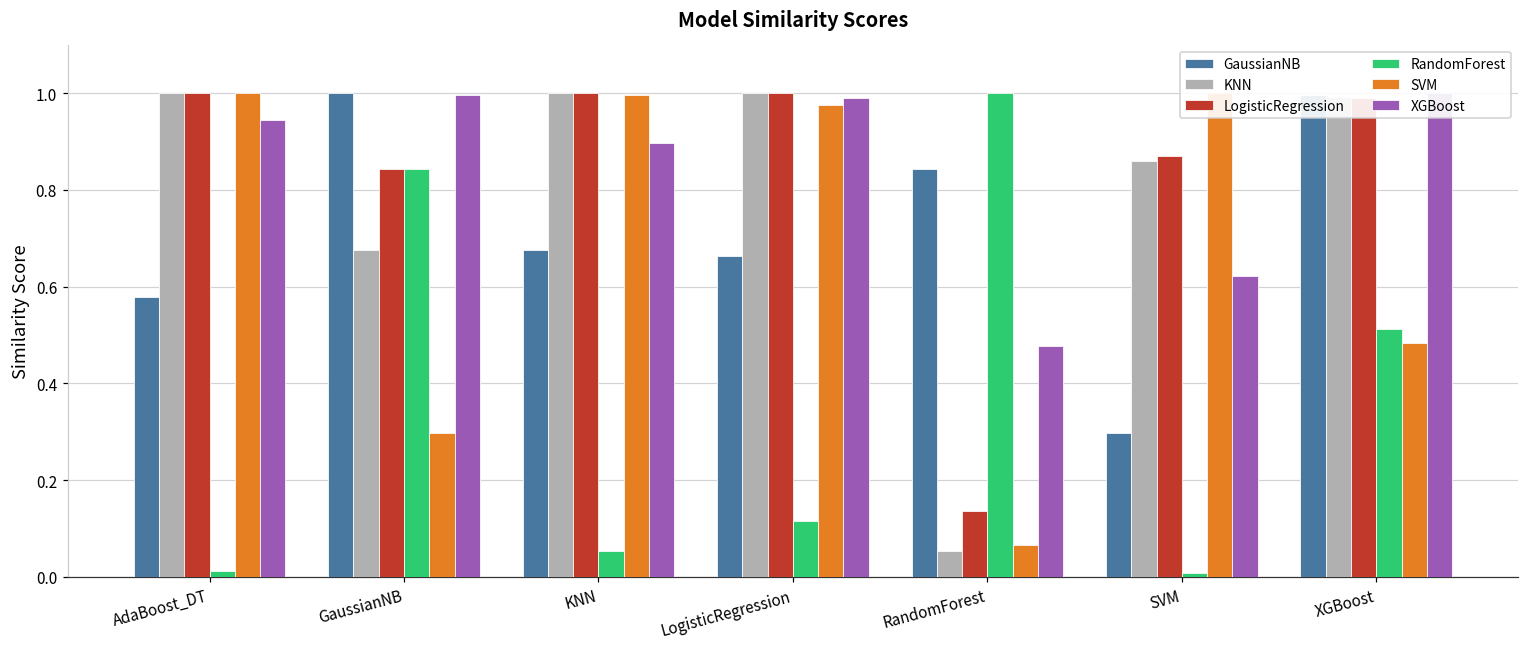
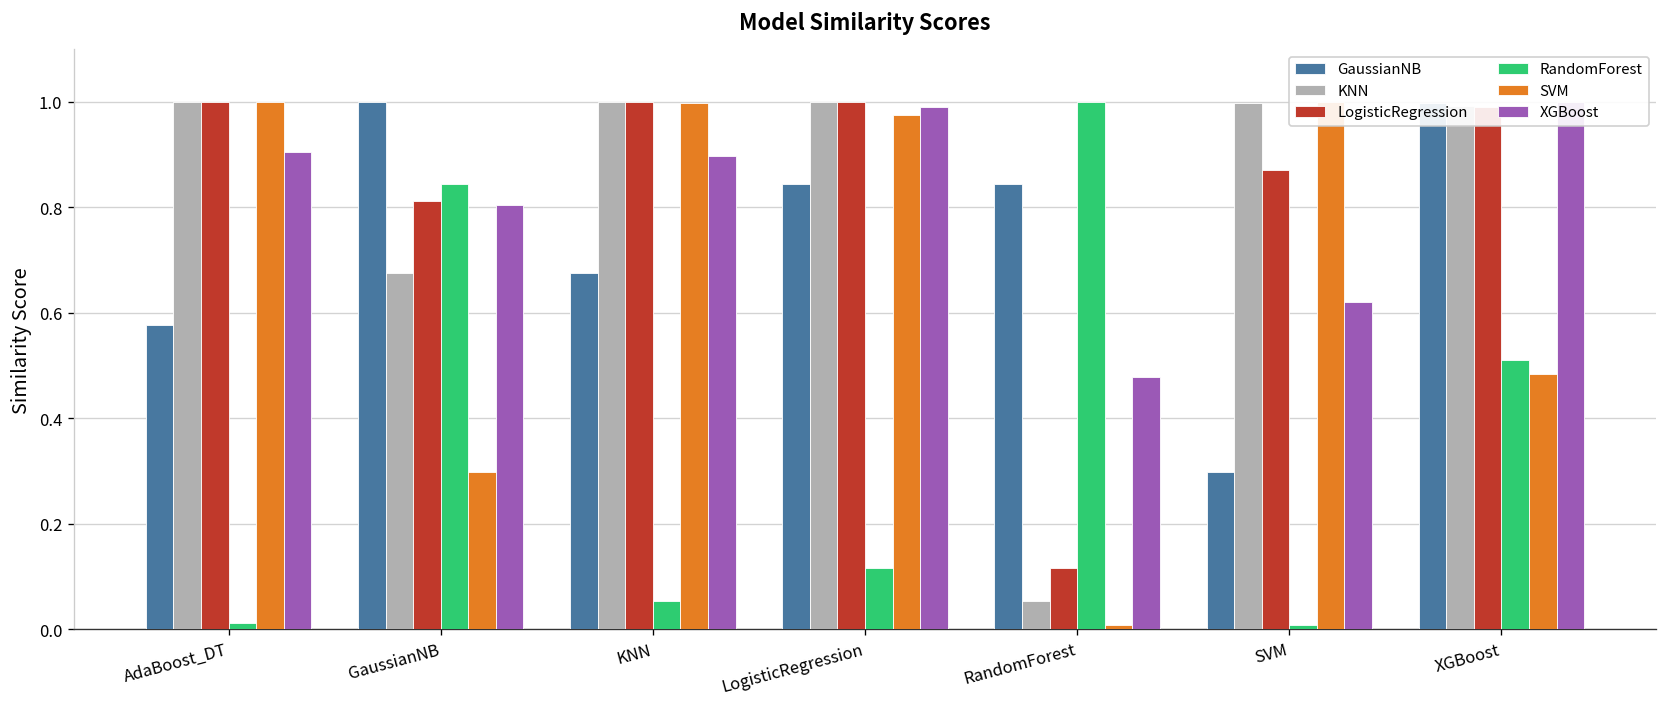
  {
    "GaussianNB": {
      "AdaBoost_DT": 0.58,
      "GaussianNB": 1.00,
      "KNN": 0.68,
-     "LogisticRegression": 0.66,
+     "LogisticRegression": 0.84,
      "RandomForest": 0.84,
      "SVM": 0.30
    },
    "KNN": {
      "AdaBoost_DT": 1.00,
      "GaussianNB": 0.68,
      "KNN": 1.00,
      "LogisticRegression": 1.00,
      "RandomForest": 0.05,
-     "SVM": 0.86
+     "SVM": 1.00
    },
    "LogisticRegression": {
      "AdaBoost_DT": 1.00,
-     "GaussianNB": 0.84,
+     "GaussianNB": 0.81,
      "KNN": 1.00,
      "LogisticRegression": 1.00,
-     "RandomForest": 0.14,
+     "RandomForest": 0.12,
      "SVM": 0.87
    },
    "RandomForest": {
      "AdaBoost_DT": 0.01,
      "GaussianNB": 0.84,
      "KNN": 0.05,
      "LogisticRegression": 0.12,
      "RandomForest": 1.00,
      "SVM": 0.01,
      "XGBoost": 0.51
    },
    "SVM": {
      "AdaBoost_DT": 1.00,
      "GaussianNB": 0.30,
      "KNN": 1.00,
      "LogisticRegression": 0.98,
-     "RandomForest": 0.07,
+     "RandomForest": 0.01,
      "XGBoost": 0.48
    },
    "XGBoost": {
-     "AdaBoost_DT": 0.94,
-     "GaussianNB": 1.00,
+     "AdaBoost_DT": 0.91,
+     "GaussianNB": 0.80,
      "KNN": 0.90,
      "LogisticRegression": 0.99,
      "RandomForest": 0.48,
      "SVM": 0.62
    }
  }
